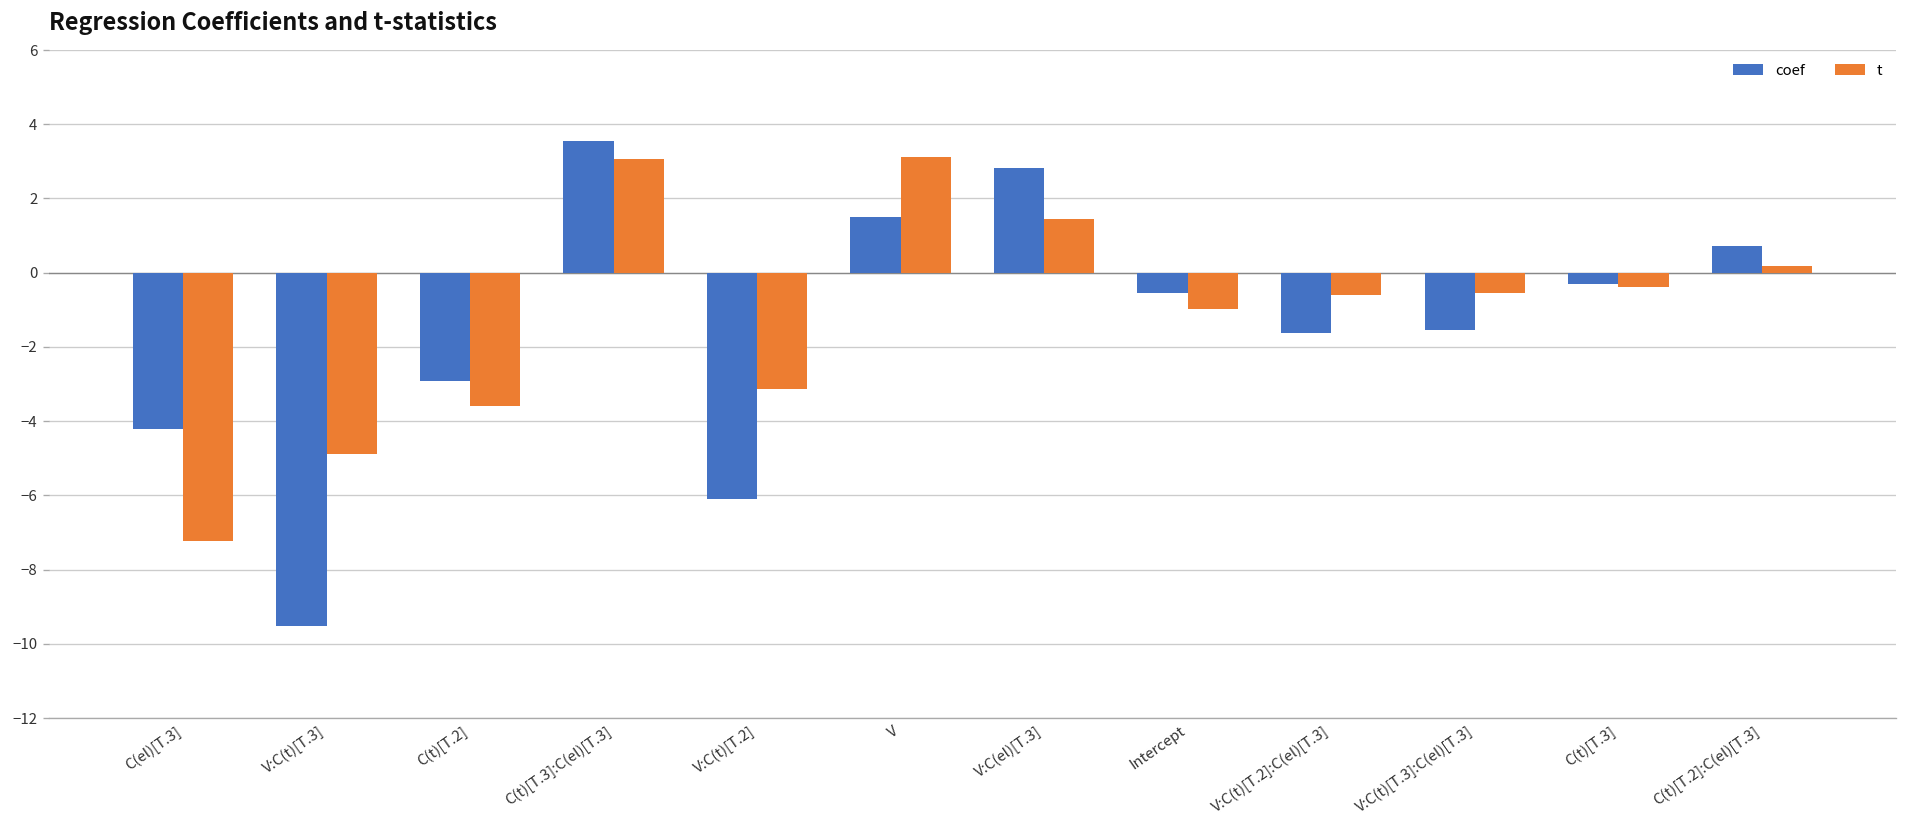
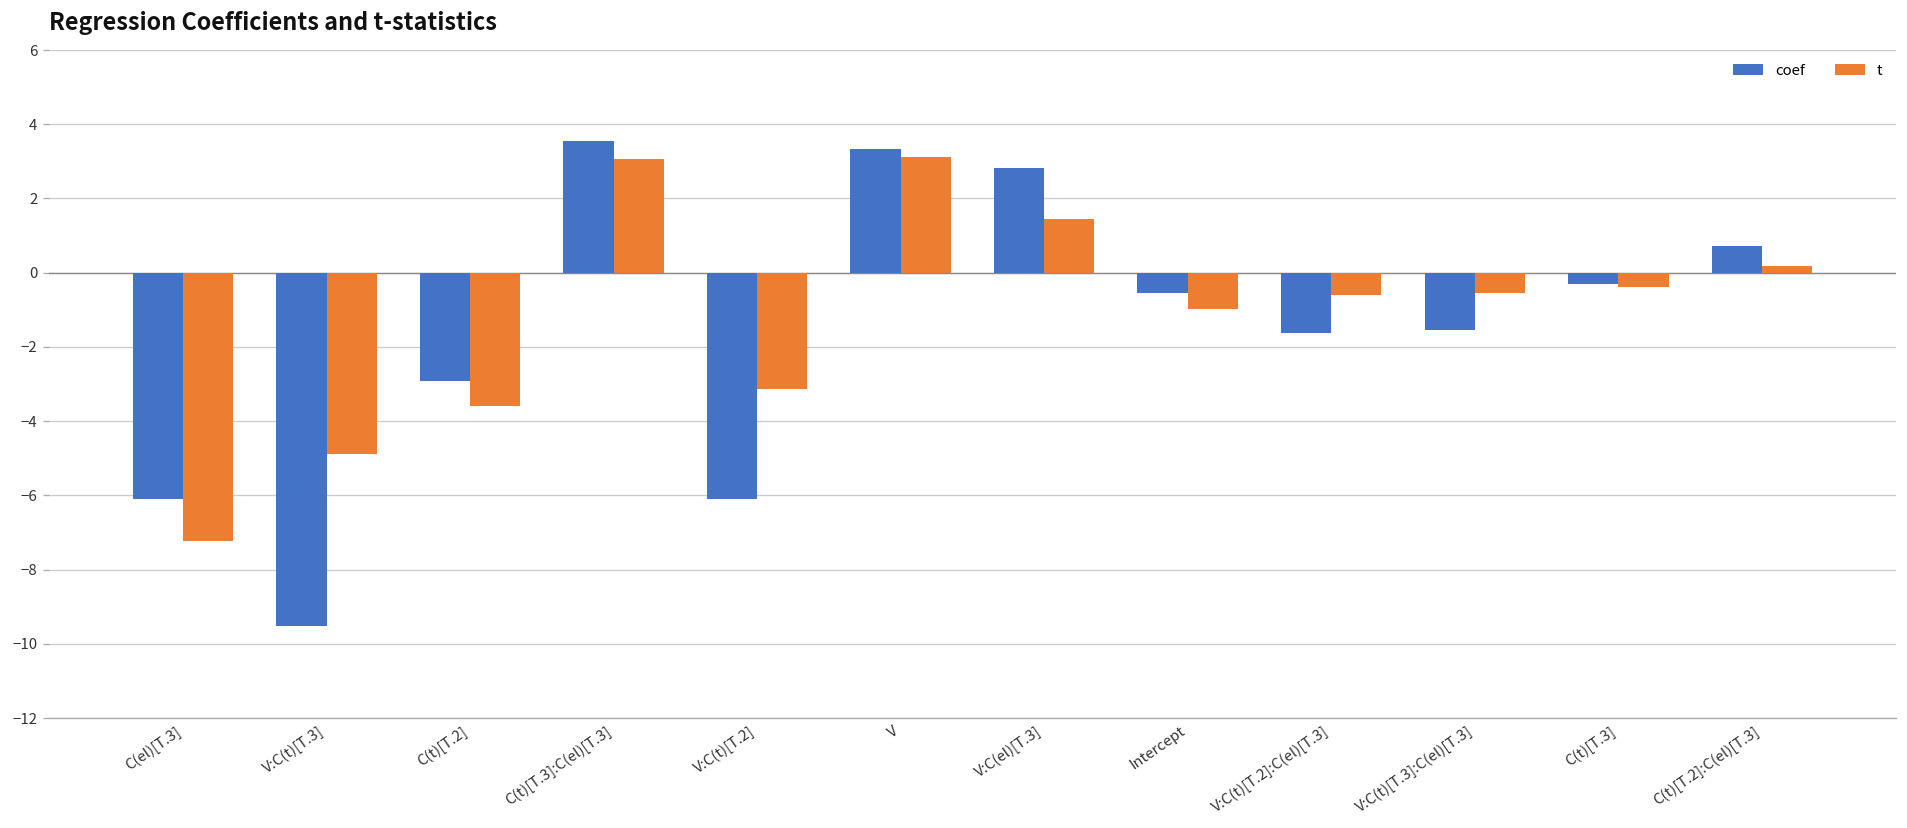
  {
    "coef": {
-     "C(el)[T.3]": -4.2,
+     "C(el)[T.3]": -6.1,
      "V:C(t)[T.3]": -9.5,
      "C(t)[T.2]": -2.9,
      "C(t)[T.3]:C(el)[T.3]": 3.5,
      "V:C(t)[T.2]": -6.1,
-     "V": 1.5,
+     "V": 3.3,
      "V:C(el)[T.3]": 2.8,
      "Intercept": -0.6,
      "V:C(t)[T.2]:C(el)[T.3]": -1.6,
      "V:C(t)[T.3]:C(el)[T.3]": -1.6,
      "C(t)[T.3]": -0.3,
      "C(t)[T.2]:C(el)[T.3]": 0.7
    },
    "t": {
      "C(el)[T.3]": -7.2,
      "V:C(t)[T.3]": -4.9,
      "C(t)[T.2]": -3.6,
      "C(t)[T.3]:C(el)[T.3]": 3.1,
      "V:C(t)[T.2]": -3.1,
      "V": 3.1,
      "V:C(el)[T.3]": 1.4,
      "Intercept": -1.0,
      "V:C(t)[T.2]:C(el)[T.3]": -0.6,
      "V:C(t)[T.3]:C(el)[T.3]": -0.6,
      "C(t)[T.3]": -0.4,
      "C(t)[T.2]:C(el)[T.3]": 0.2
    }
  }
